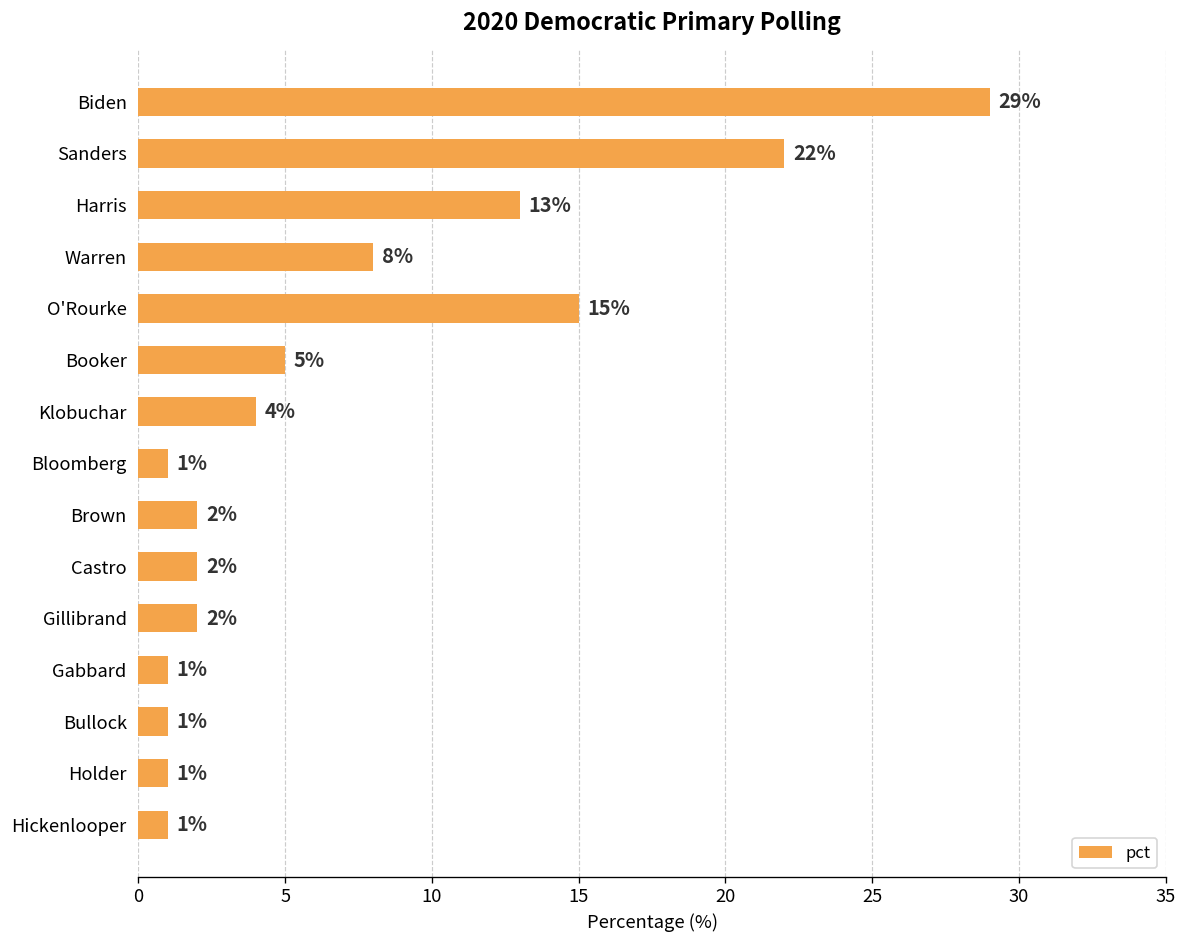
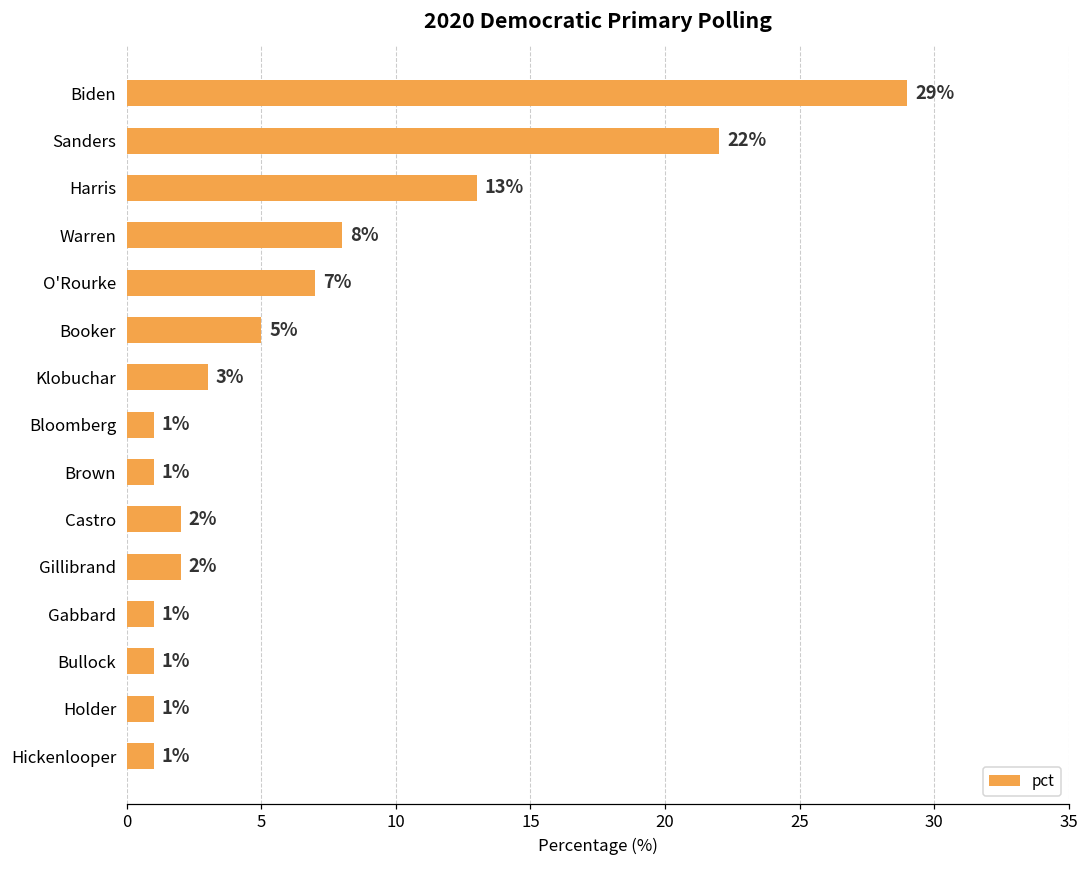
  {
    "Biden": "29%",
    "Sanders": "22%",
    "Harris": "13%",
    "Warren": "8%",
-   "O'Rourke": "15%",
+   "O'Rourke": "7%",
    "Booker": "5%",
-   "Klobuchar": "4%",
+   "Klobuchar": "3%",
    "Bloomberg": "1%",
-   "Brown": "2%",
+   "Brown": "1%",
    "Castro": "2%",
    "Gillibrand": "2%",
    "Gabbard": "1%",
    "Bullock": "1%",
    "Holder": "1%",
    "Hickenlooper": "1%"
  }
